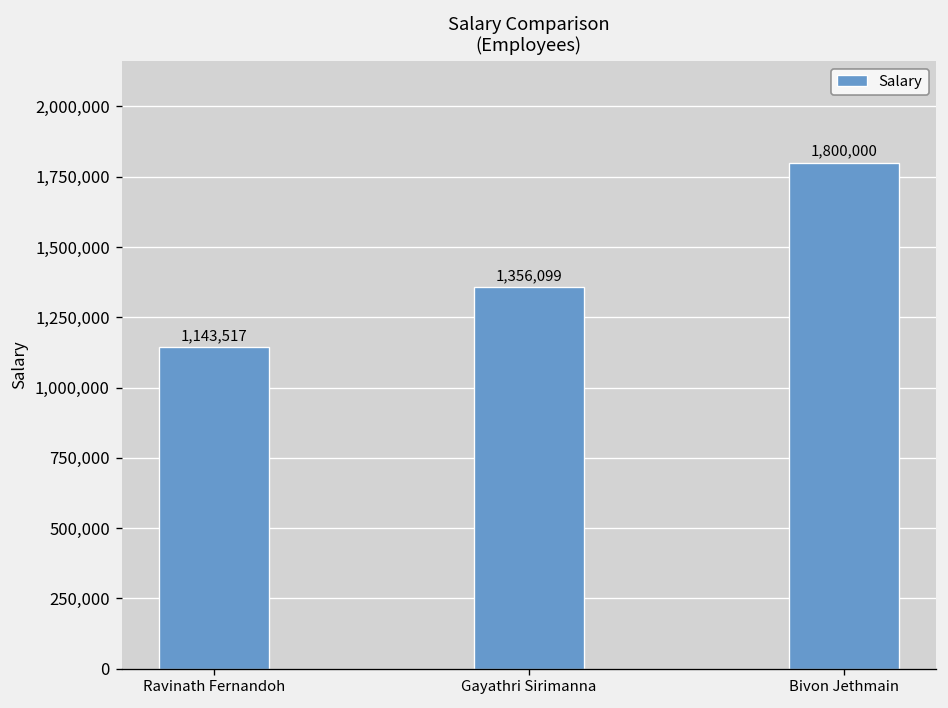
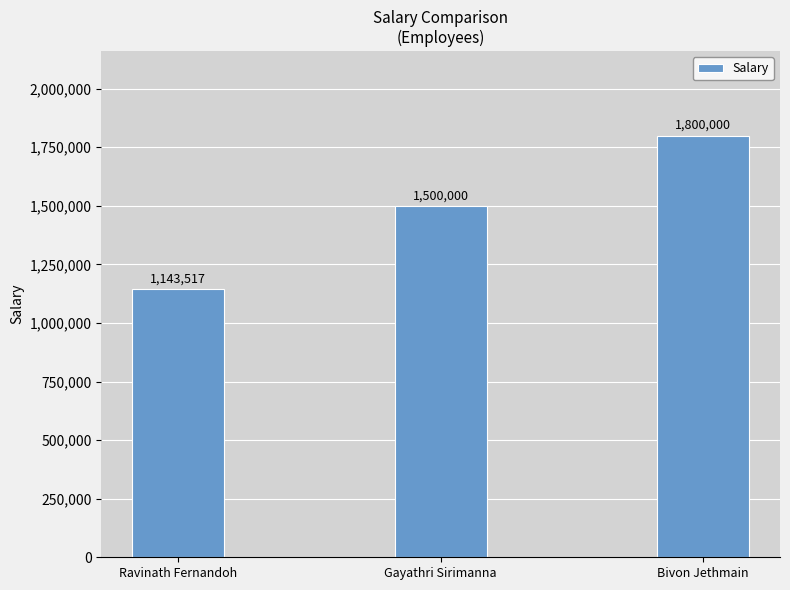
  {
    "Ravinath Fernandoh": "1,143,517",
-   "Gayathri Sirimanna": "1,356,099",
+   "Gayathri Sirimanna": "1,500,000",
    "Bivon Jethmain": "1,800,000"
  }
